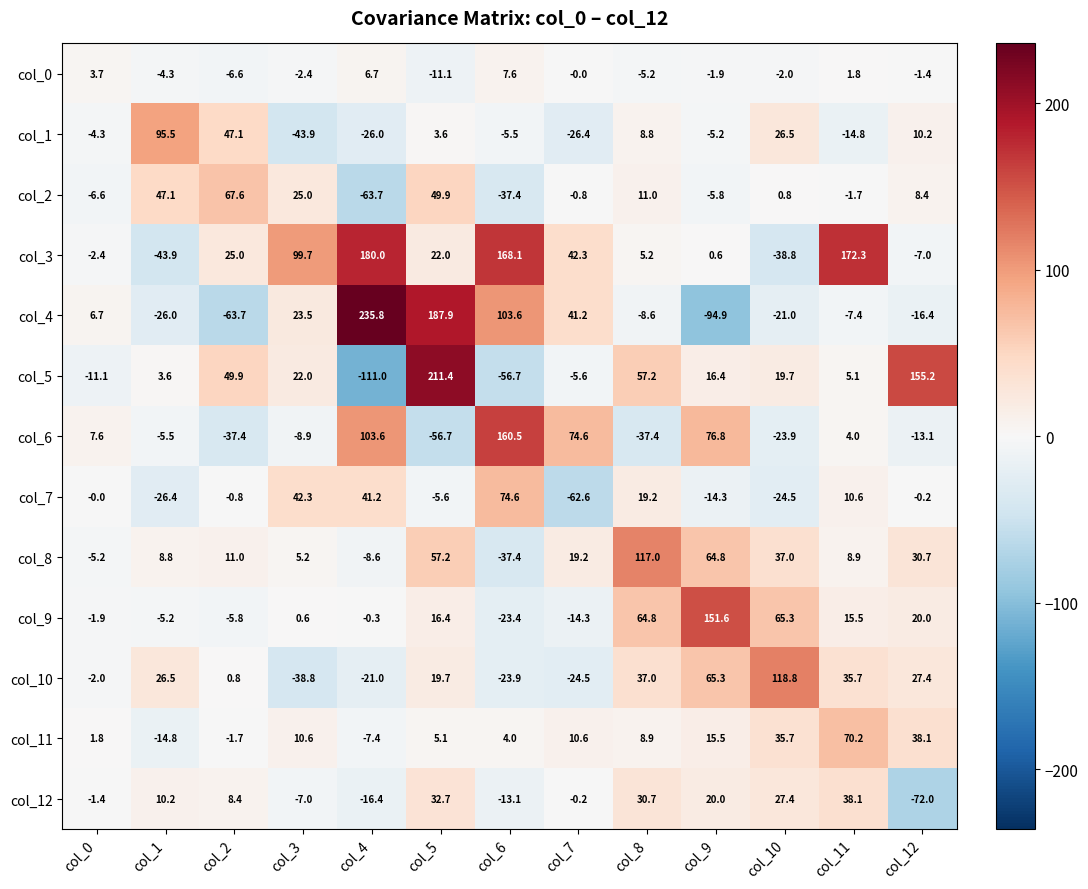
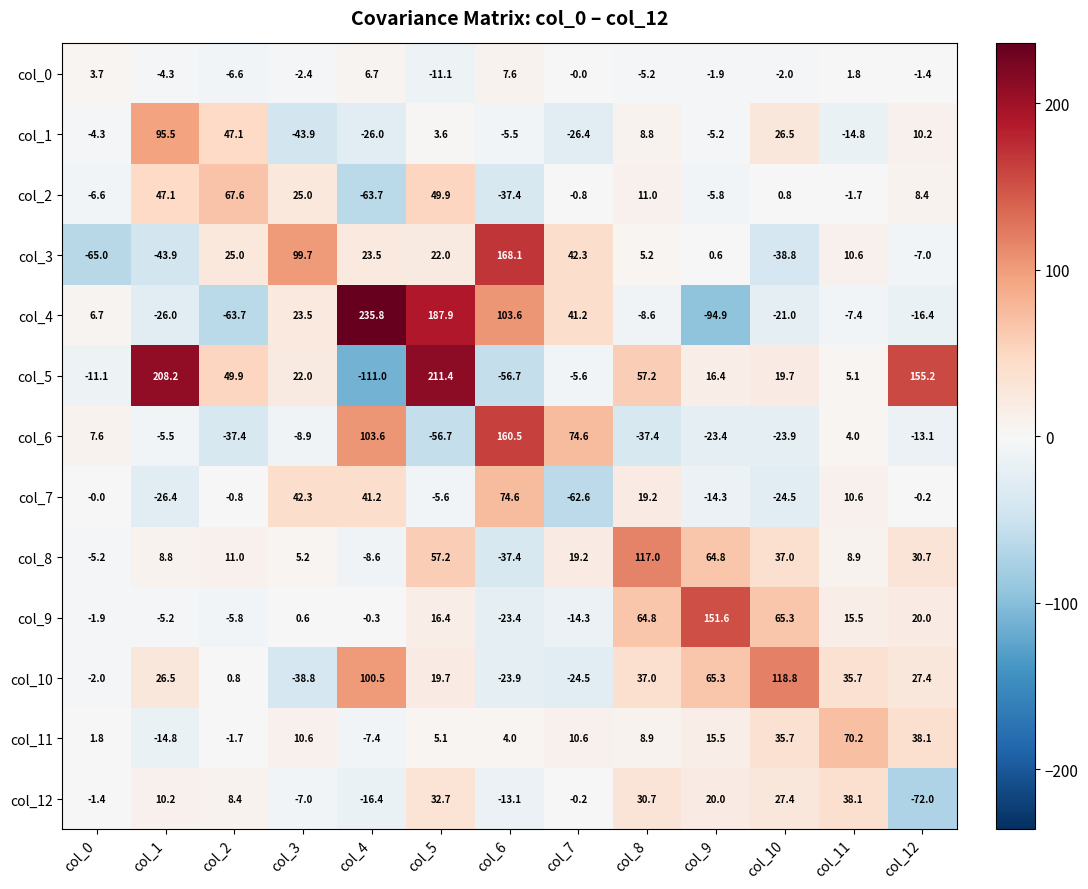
  {
    "col_0": {
      "col_0": 3.7,
      "col_1": -4.3,
      "col_2": -6.6,
      "col_3": -2.4,
      "col_4": 6.7,
      "col_5": -11.1,
      "col_6": 7.6,
      "col_7": -0.0,
      "col_8": -5.2,
      "col_9": -1.9,
      "col_10": -2.0,
      "col_11": 1.8,
      "col_12": -1.4
    },
    "col_1": {
      "col_0": -4.3,
      "col_1": 95.5,
      "col_2": 47.1,
      "col_3": -43.9,
      "col_4": -26.0,
      "col_5": 3.6,
      "col_6": -5.5,
      "col_7": -26.4,
      "col_8": 8.8,
      "col_9": -5.2,
      "col_10": 26.5,
      "col_11": -14.8,
      "col_12": 10.2
    },
    "col_2": {
      "col_0": -6.6,
      "col_1": 47.1,
      "col_2": 67.6,
      "col_3": 25.0,
      "col_4": -63.7,
      "col_5": 49.9,
      "col_6": -37.4,
      "col_7": -0.8,
      "col_8": 11.0,
      "col_9": -5.8,
      "col_10": 0.8,
      "col_11": -1.7,
      "col_12": 8.4
    },
    "col_3": {
-     "col_0": -2.4,
+     "col_0": -65.0,
      "col_1": -43.9,
      "col_2": 25.0,
      "col_3": 99.7,
-     "col_4": 180.0,
+     "col_4": 23.5,
      "col_5": 22.0,
      "col_6": 168.1,
      "col_7": 42.3,
      "col_8": 5.2,
      "col_9": 0.6,
      "col_10": -38.8,
-     "col_11": 172.3,
+     "col_11": 10.6,
      "col_12": -7.0
    },
    "col_4": {
      "col_0": 6.7,
      "col_1": -26.0,
      "col_2": -63.7,
      "col_3": 23.5,
      "col_4": 235.8,
      "col_5": 187.9,
      "col_6": 103.6,
      "col_7": 41.2,
      "col_8": -8.6,
      "col_9": -94.9,
      "col_10": -21.0,
      "col_11": -7.4,
      "col_12": -16.4
    },
    "col_5": {
      "col_0": -11.1,
-     "col_1": 3.6,
+     "col_1": 208.2,
      "col_2": 49.9,
      "col_3": 22.0,
      "col_4": -111.0,
      "col_5": 211.4,
      "col_6": -56.7,
      "col_7": -5.6,
      "col_8": 57.2,
      "col_9": 16.4,
      "col_10": 19.7,
      "col_11": 5.1,
      "col_12": 155.2
    },
    "col_6": {
      "col_0": 7.6,
      "col_1": -5.5,
      "col_2": -37.4,
      "col_3": -8.9,
      "col_4": 103.6,
      "col_5": -56.7,
      "col_6": 160.5,
      "col_7": 74.6,
      "col_8": -37.4,
-     "col_9": 76.8,
+     "col_9": -23.4,
      "col_10": -23.9,
      "col_11": 4.0,
      "col_12": -13.1
    },
    "col_7": {
      "col_0": -0.0,
      "col_1": -26.4,
      "col_2": -0.8,
      "col_3": 42.3,
      "col_4": 41.2,
      "col_5": -5.6,
      "col_6": 74.6,
      "col_7": -62.6,
      "col_8": 19.2,
      "col_9": -14.3,
      "col_10": -24.5,
      "col_11": 10.6,
      "col_12": -0.2
    },
    "col_8": {
      "col_0": -5.2,
      "col_1": 8.8,
      "col_2": 11.0,
      "col_3": 5.2,
      "col_4": -8.6,
      "col_5": 57.2,
      "col_6": -37.4,
      "col_7": 19.2,
      "col_8": 117.0,
      "col_9": 64.8,
      "col_10": 37.0,
      "col_11": 8.9,
      "col_12": 30.7
    },
    "col_9": {
      "col_0": -1.9,
      "col_1": -5.2,
      "col_2": -5.8,
      "col_3": 0.6,
      "col_4": -0.3,
      "col_5": 16.4,
      "col_6": -23.4,
      "col_7": -14.3,
      "col_8": 64.8,
      "col_9": 151.6,
      "col_10": 65.3,
      "col_11": 15.5,
      "col_12": 20.0
    },
    "col_10": {
      "col_0": -2.0,
      "col_1": 26.5,
      "col_2": 0.8,
      "col_3": -38.8,
-     "col_4": -21.0,
+     "col_4": 100.5,
      "col_5": 19.7,
      "col_6": -23.9,
      "col_7": -24.5,
      "col_8": 37.0,
      "col_9": 65.3,
      "col_10": 118.8,
      "col_11": 35.7,
      "col_12": 27.4
    },
    "col_11": {
      "col_0": 1.8,
      "col_1": -14.8,
      "col_2": -1.7,
      "col_3": 10.6,
      "col_4": -7.4,
      "col_5": 5.1,
      "col_6": 4.0,
      "col_7": 10.6,
      "col_8": 8.9,
      "col_9": 15.5,
      "col_10": 35.7,
      "col_11": 70.2,
      "col_12": 38.1
    },
    "col_12": {
      "col_0": -1.4,
      "col_1": 10.2,
      "col_2": 8.4,
      "col_3": -7.0,
      "col_4": -16.4,
      "col_5": 32.7,
      "col_6": -13.1,
      "col_7": -0.2,
      "col_8": 30.7,
      "col_9": 20.0,
      "col_10": 27.4,
      "col_11": 38.1,
      "col_12": -72.0
    }
  }
